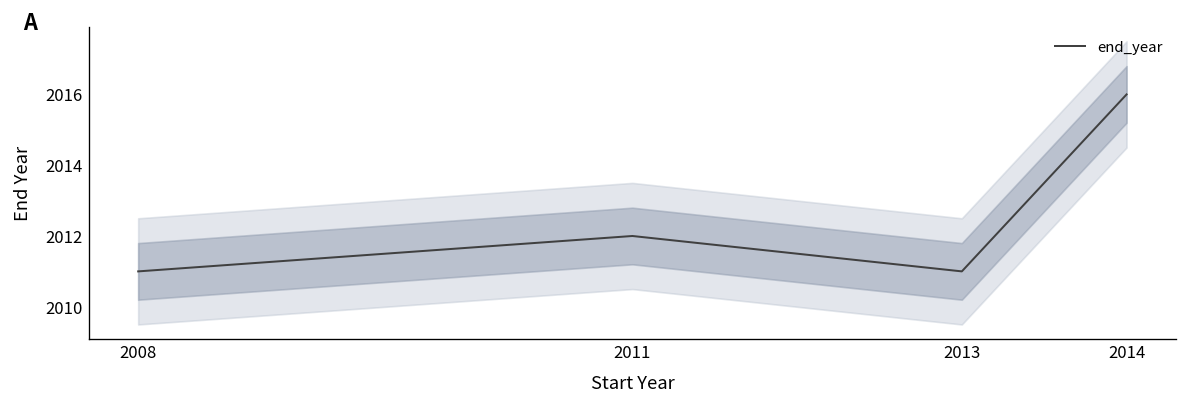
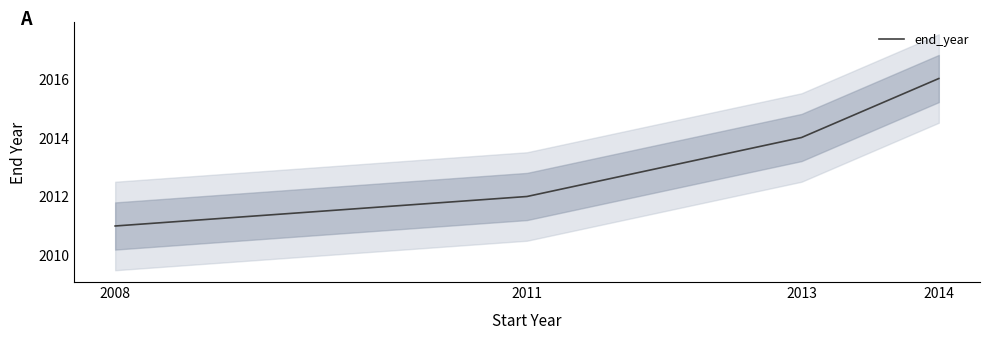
  {
    "end_year": {
      "2008": 2011,
      "2011": 2012,
-     "2013": 2011,
+     "2013": 2014,
      "2014": 2016
    }
  }
